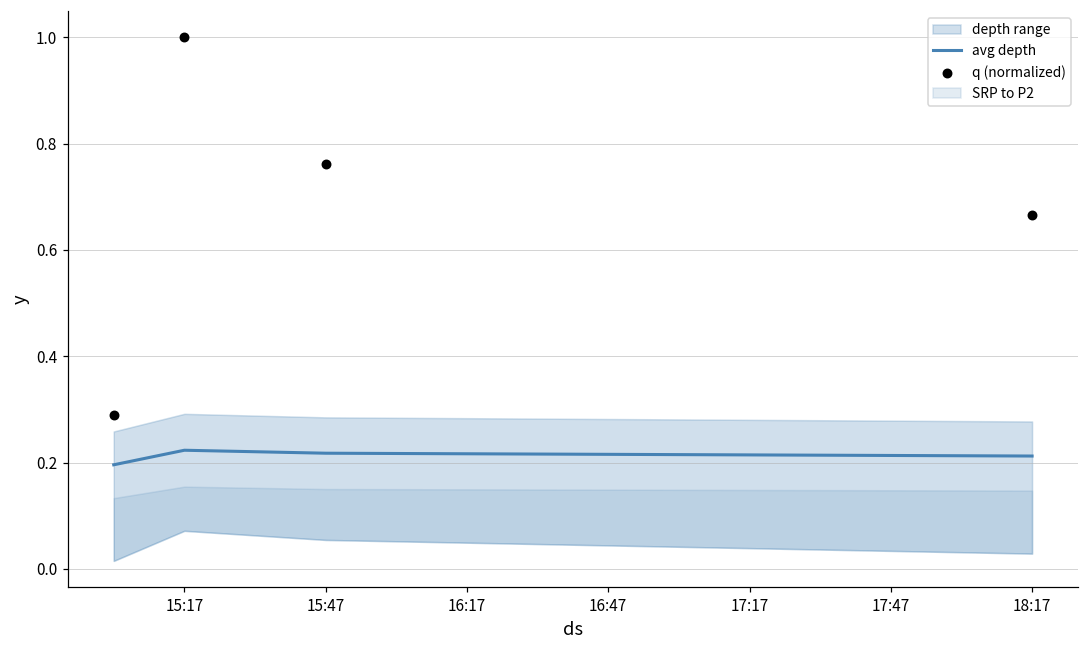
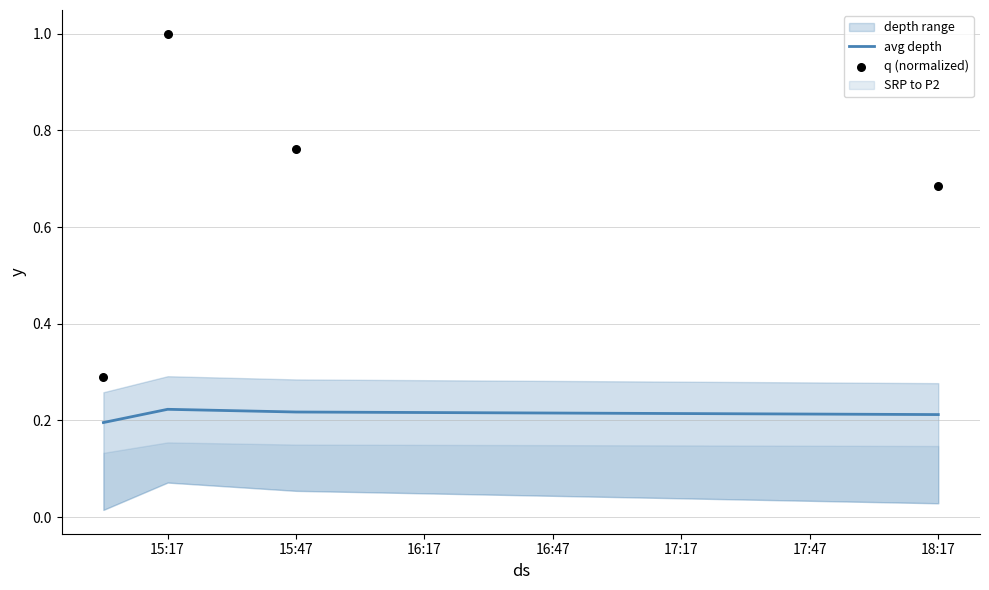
  {
    "q (normalized)": {
-     "18:17": 0.67
+     "18:17": 0.69
    }
  }
